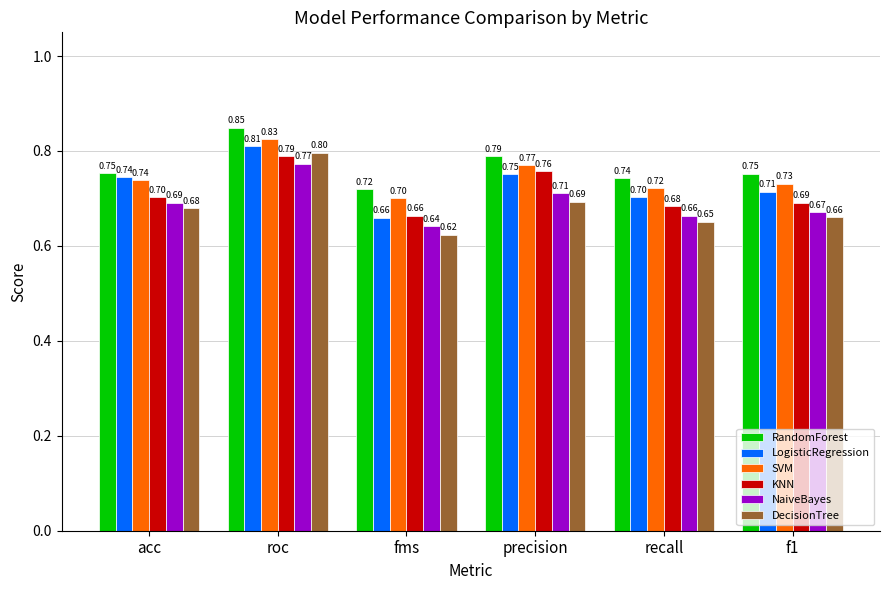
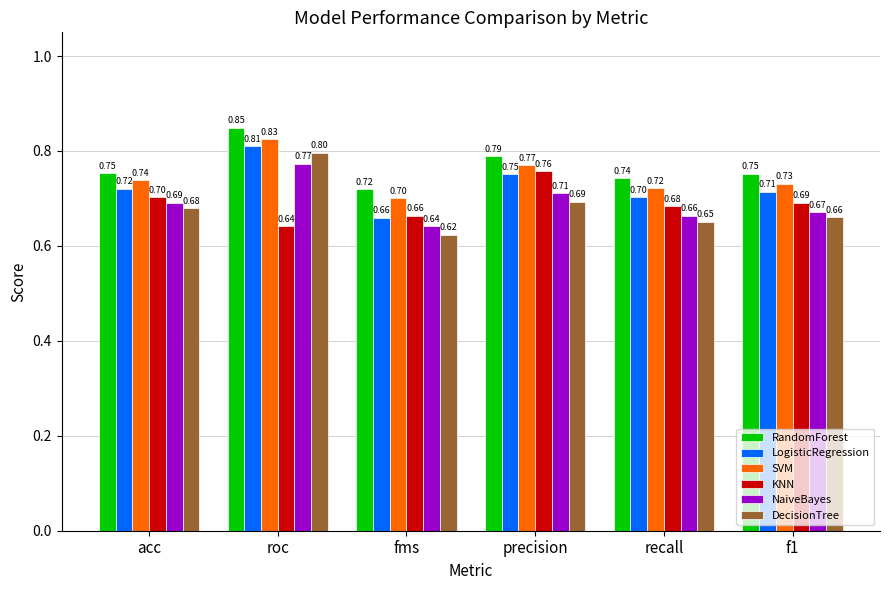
  {
    "RandomForest": {
      "acc": 0.75,
      "roc": 0.85,
      "fms": 0.72,
      "precision": 0.79,
      "recall": 0.74,
      "f1": 0.75
    },
    "LogisticRegression": {
-     "acc": 0.74,
+     "acc": 0.72,
      "roc": 0.81,
      "fms": 0.66,
      "precision": 0.75,
      "recall": 0.70,
      "f1": 0.71
    },
    "SVM": {
      "acc": 0.74,
      "roc": 0.83,
      "fms": 0.70,
      "precision": 0.77,
      "recall": 0.72,
      "f1": 0.73
    },
    "KNN": {
      "acc": 0.70,
-     "roc": 0.79,
+     "roc": 0.64,
      "fms": 0.66,
      "precision": 0.76,
      "recall": 0.68,
      "f1": 0.69
    },
    "NaiveBayes": {
      "acc": 0.69,
      "roc": 0.77,
      "fms": 0.64,
      "precision": 0.71,
      "recall": 0.66,
      "f1": 0.67
    },
    "DecisionTree": {
      "acc": 0.68,
      "roc": 0.80,
      "fms": 0.62,
      "precision": 0.69,
      "recall": 0.65,
      "f1": 0.66
    }
  }
